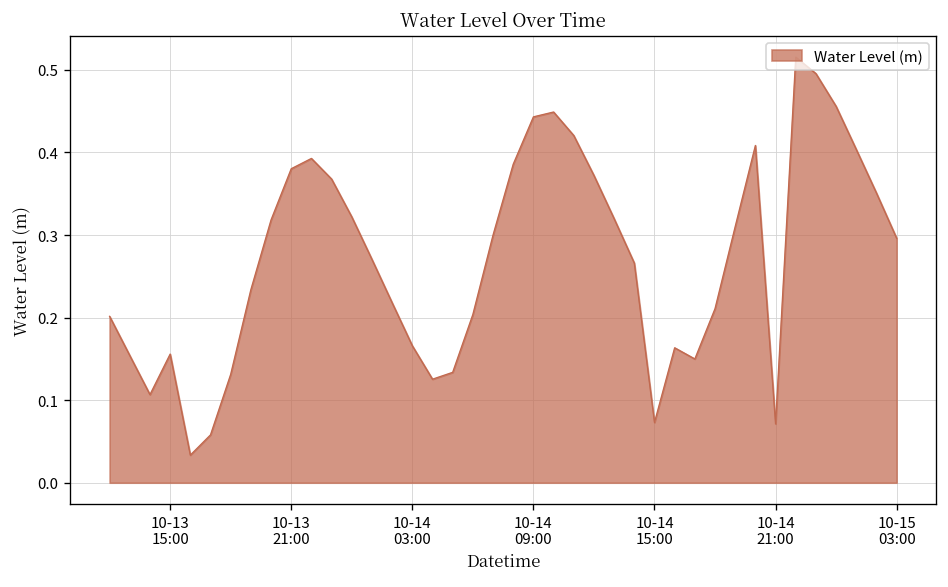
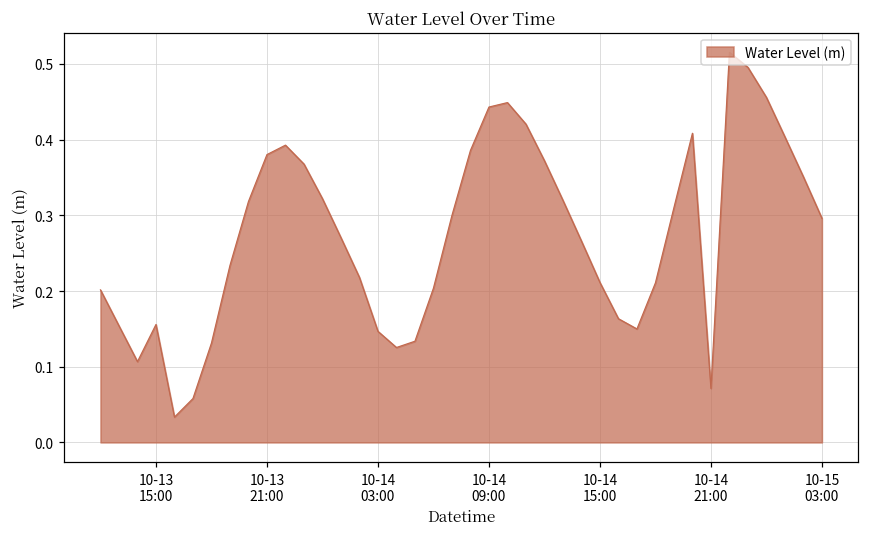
  {
    "10-13 15:00": 0.16,
    "10-13 21:00": 0.38,
-   "10-14 03:00": 0.17,
+   "10-14 03:00": 0.15,
    "10-14 09:00": 0.44,
-   "10-14 15:00": 0.07,
+   "10-14 15:00": 0.21,
    "10-14 21:00": 0.07,
    "10-15 03:00": 0.30
  }
